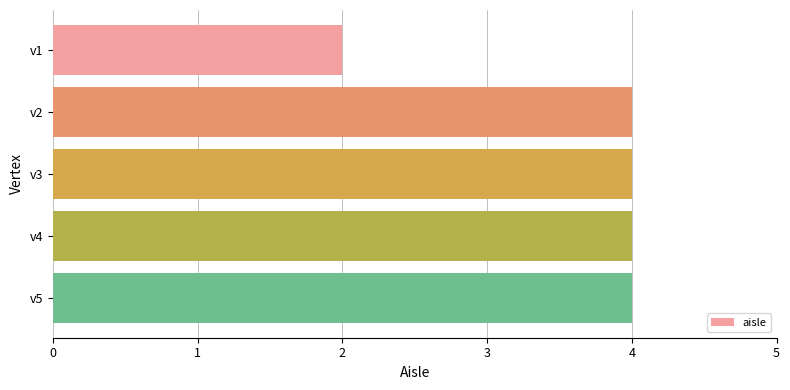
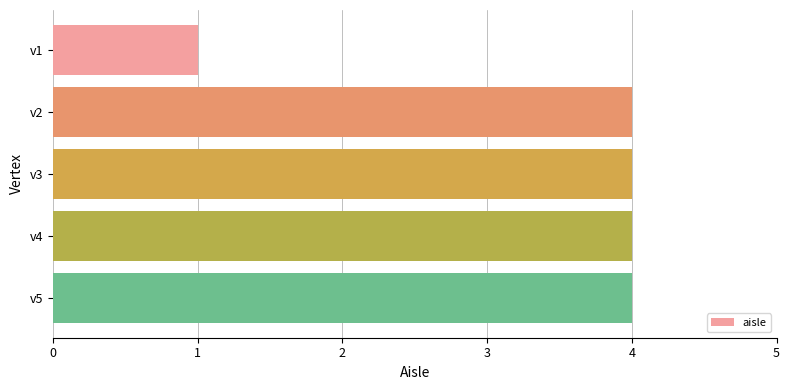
  {
-   "v1": 2,
+   "v1": 1,
    "v2": 4,
    "v3": 4,
    "v4": 4,
    "v5": 4
  }
